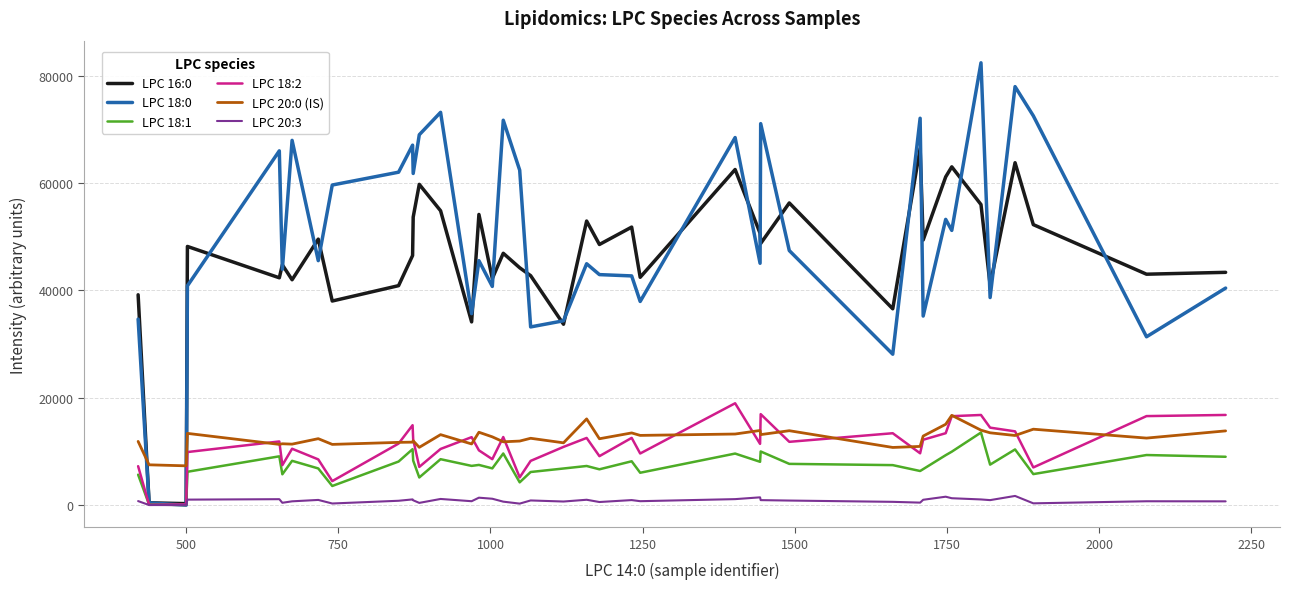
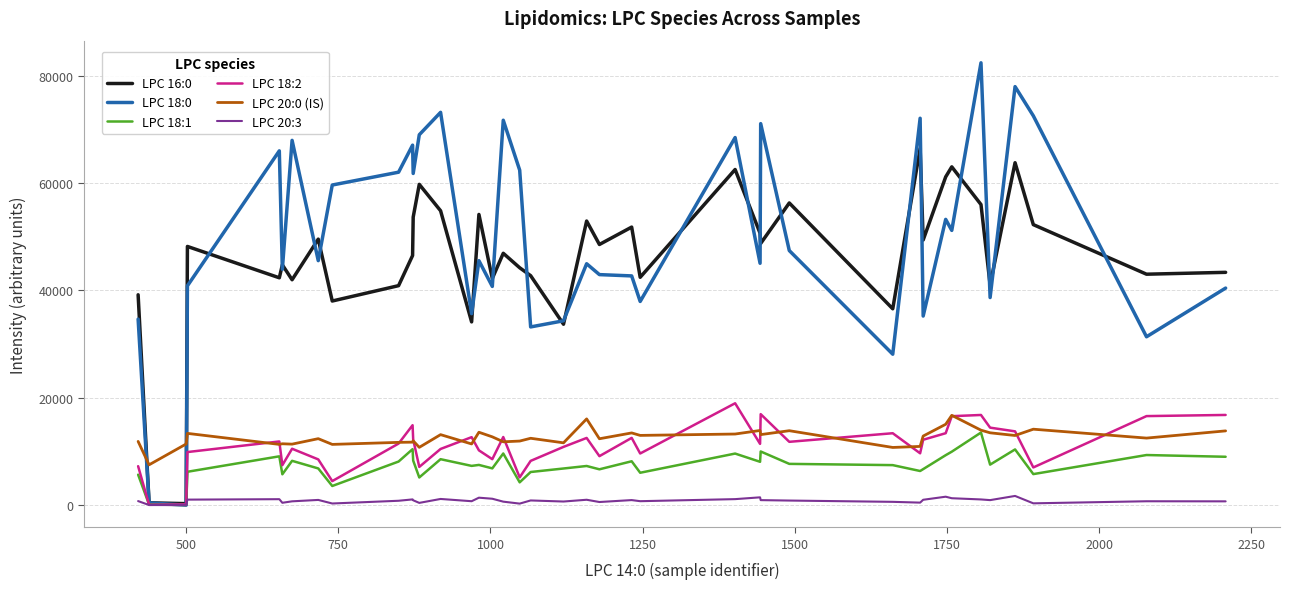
  {
    "LPC 20:0 (IS)": {
-     "500": 7000
+     "500": 11000
    }
  }
